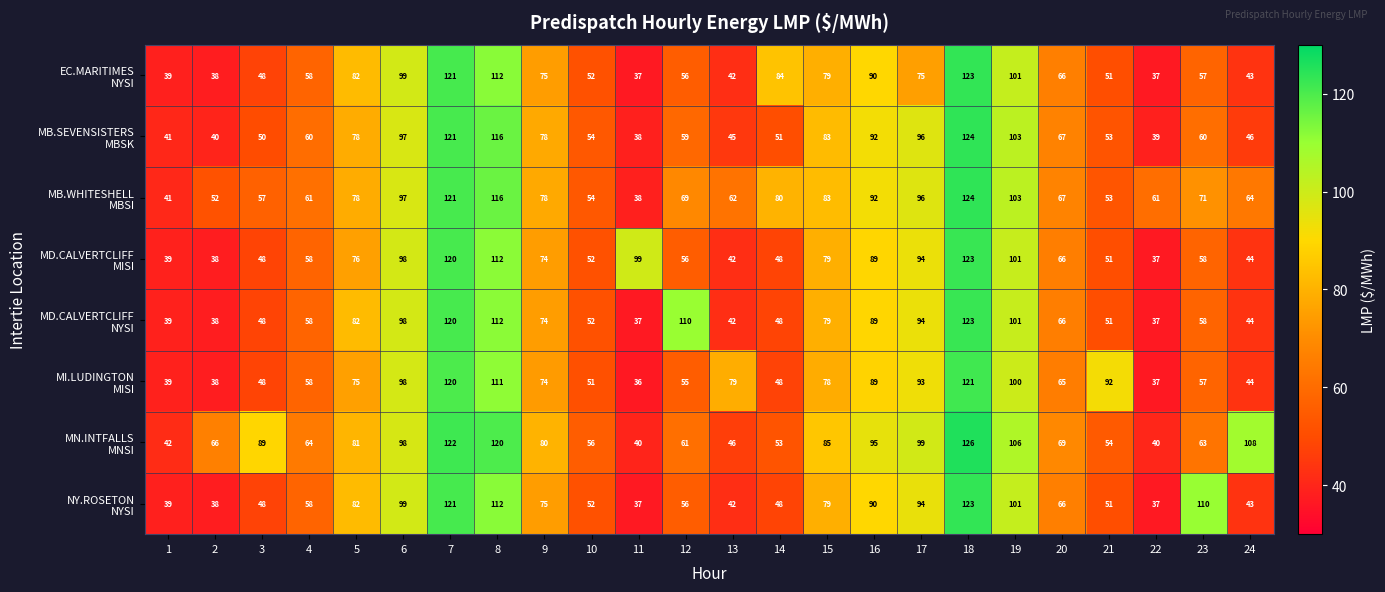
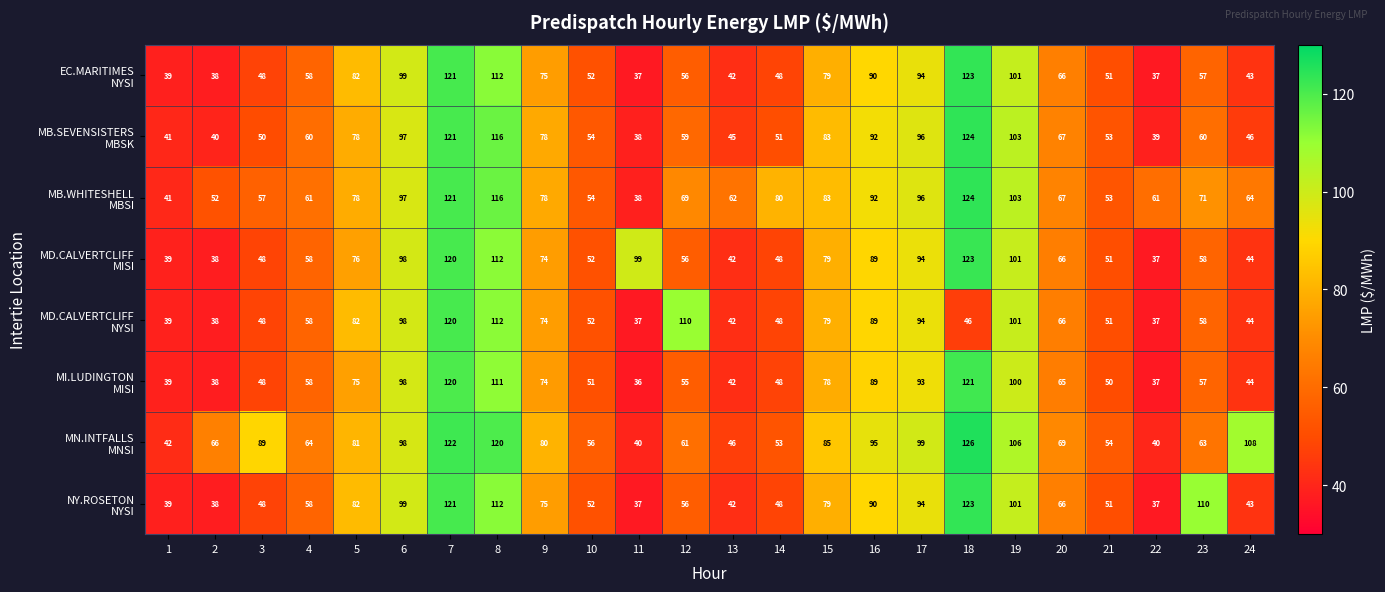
  {
    "EC.MARITIMES NYSI": {
      "1": 39,
      "2": 38,
      "3": 48,
      "4": 58,
      "5": 82,
      "6": 99,
      "7": 121,
      "8": 112,
      "9": 75,
      "10": 52,
      "11": 37,
      "12": 56,
      "13": 42,
-     "14": 84,
+     "14": 48,
      "15": 79,
      "16": 90,
-     "17": 75,
+     "17": 94,
      "18": 123,
      "19": 101,
      "20": 66,
      "21": 51,
      "22": 37,
      "23": 57,
      "24": 43
    },
    "MB.SEVENSISTERS MBSK": {
      "1": 41,
      "2": 40,
      "3": 50,
      "4": 60,
      "5": 78,
      "6": 97,
      "7": 121,
      "8": 116,
      "9": 78,
      "10": 54,
      "11": 38,
      "12": 59,
      "13": 45,
      "14": 51,
      "15": 83,
      "16": 92,
      "17": 96,
      "18": 124,
      "19": 103,
      "20": 67,
      "21": 53,
      "22": 39,
      "23": 60,
      "24": 46
    },
    "MB.WHITESHELL MBSI": {
      "1": 41,
      "2": 52,
      "3": 57,
      "4": 61,
      "5": 78,
      "6": 97,
      "7": 121,
      "8": 116,
      "9": 78,
      "10": 54,
      "11": 38,
      "12": 69,
      "13": 62,
      "14": 80,
      "15": 83,
      "16": 92,
      "17": 96,
      "18": 124,
      "19": 103,
      "20": 67,
      "21": 53,
      "22": 61,
      "23": 71,
      "24": 64
    },
    "MD.CALVERTCLIFF MISI": {
      "1": 39,
      "2": 38,
      "3": 48,
      "4": 58,
      "5": 76,
      "6": 98,
      "7": 120,
      "8": 112,
      "9": 74,
      "10": 52,
      "11": 99,
      "12": 56,
      "13": 42,
      "14": 48,
      "15": 79,
      "16": 89,
      "17": 94,
      "18": 123,
      "19": 101,
      "20": 66,
      "21": 51,
      "22": 37,
      "23": 58,
      "24": 44
    },
    "MD.CALVERTCLIFF NYSI": {
      "1": 39,
      "2": 38,
      "3": 48,
      "4": 58,
      "5": 82,
      "6": 98,
      "7": 120,
      "8": 112,
      "9": 74,
      "10": 52,
      "11": 37,
      "12": 110,
      "13": 42,
      "14": 48,
      "15": 79,
      "16": 89,
      "17": 94,
-     "18": 123,
+     "18": 46,
      "19": 101,
      "20": 66,
      "21": 51,
      "22": 37,
      "23": 58,
      "24": 44
    },
    "MI.LUDINGTON MISI": {
      "1": 39,
      "2": 38,
      "3": 48,
      "4": 58,
      "5": 75,
      "6": 98,
      "7": 120,
      "8": 111,
      "9": 74,
      "10": 51,
      "11": 36,
      "12": 55,
-     "13": 79,
+     "13": 42,
      "14": 48,
      "15": 78,
      "16": 89,
      "17": 93,
      "18": 121,
      "19": 100,
      "20": 65,
-     "21": 92,
+     "21": 50,
      "22": 37,
      "23": 57,
      "24": 44
    },
    "MN.INTFALLS MNSI": {
      "1": 42,
      "2": 66,
      "3": 89,
      "4": 64,
      "5": 81,
      "6": 98,
      "7": 122,
      "8": 120,
      "9": 80,
      "10": 56,
      "11": 40,
      "12": 61,
      "13": 46,
      "14": 53,
      "15": 85,
      "16": 95,
      "17": 99,
      "18": 126,
      "19": 106,
      "20": 69,
      "21": 54,
      "22": 40,
      "23": 63,
      "24": 108
    },
    "NY.ROSETON NYSI": {
      "1": 39,
      "2": 38,
      "3": 48,
      "4": 58,
      "5": 82,
      "6": 99,
      "7": 121,
      "8": 112,
      "9": 75,
      "10": 52,
      "11": 37,
      "12": 56,
      "13": 42,
      "14": 48,
      "15": 79,
      "16": 90,
      "17": 94,
      "18": 123,
      "19": 101,
      "20": 66,
      "21": 51,
      "22": 37,
      "23": 110,
      "24": 43
    }
  }
